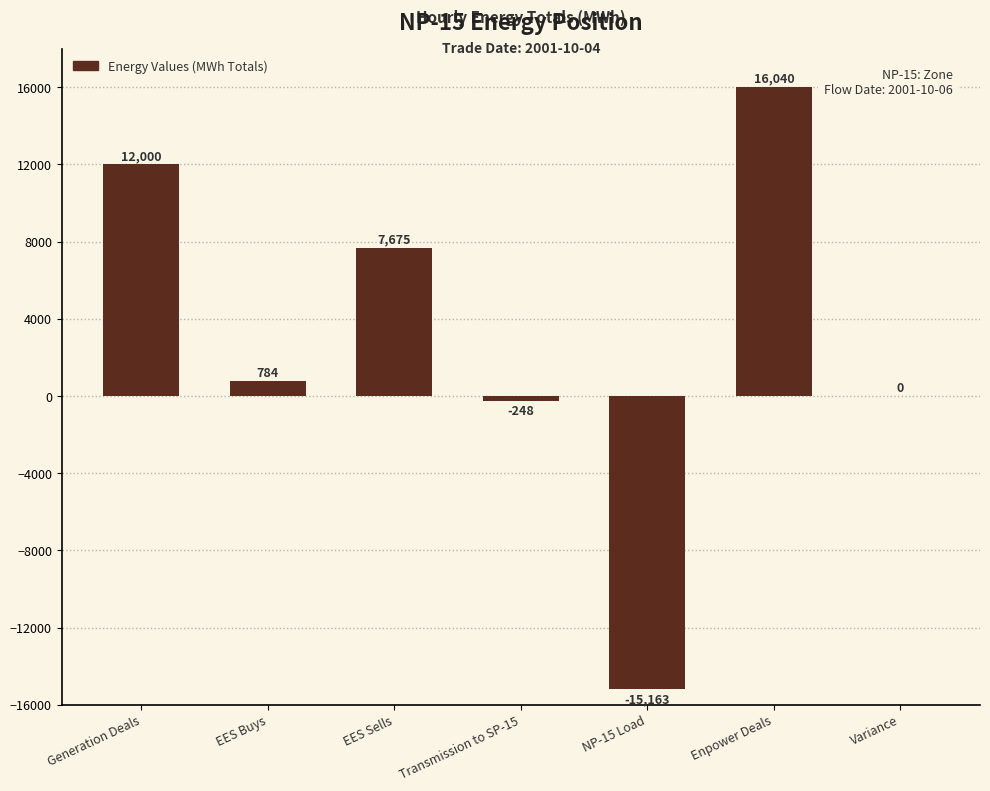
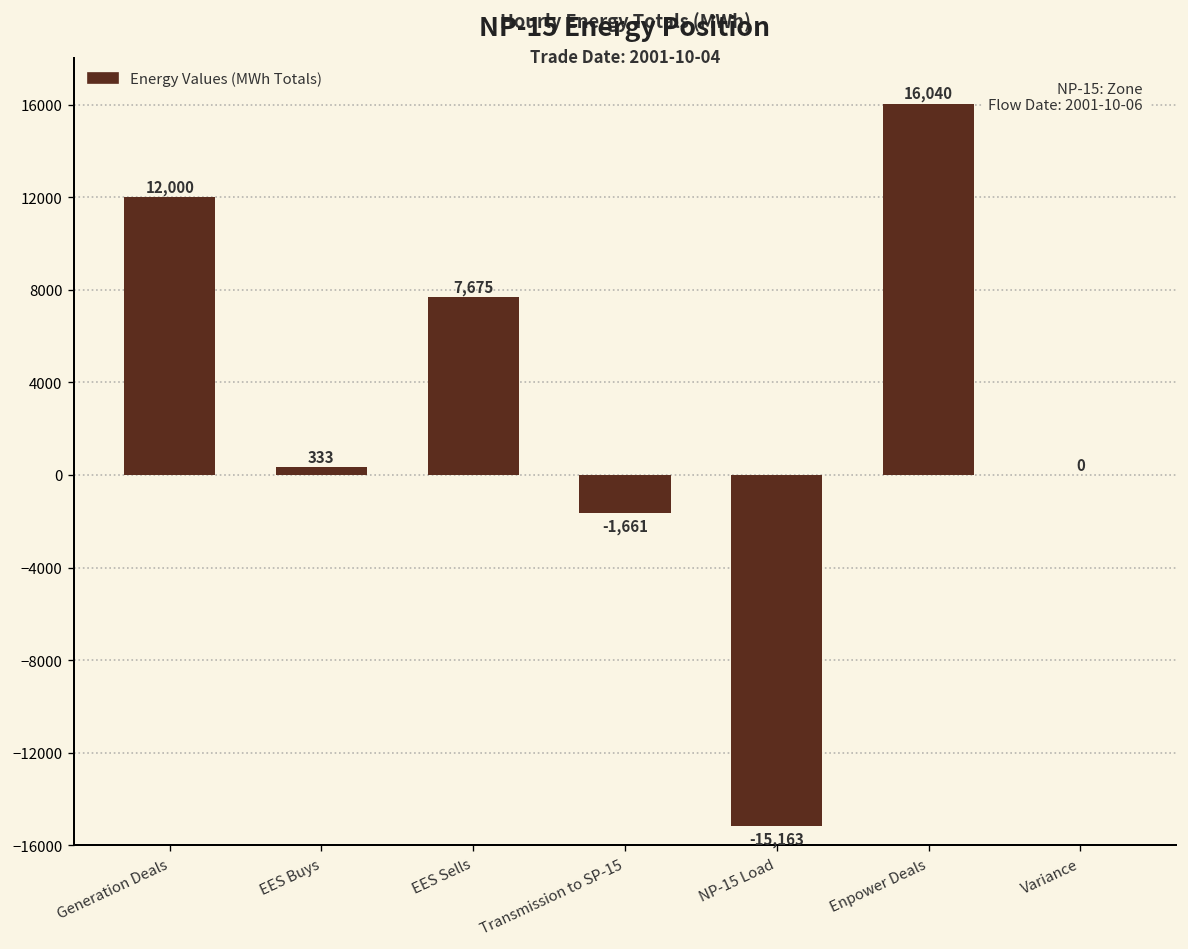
  {
    "Generation Deals": "12,000",
-   "EES Buys": "784",
+   "EES Buys": "333",
    "EES Sells": "7,675",
-   "Transmission to SP-15": "-248",
+   "Transmission to SP-15": "-1,661",
    "NP-15 Load": "-15,163",
    "Enpower Deals": "16,040",
    "Variance": "0"
  }
